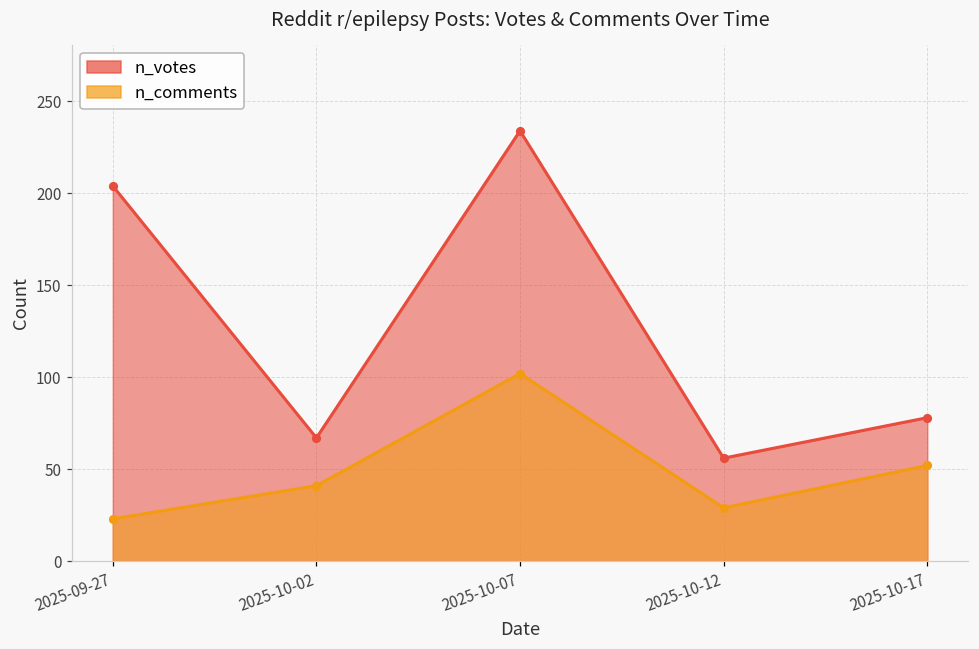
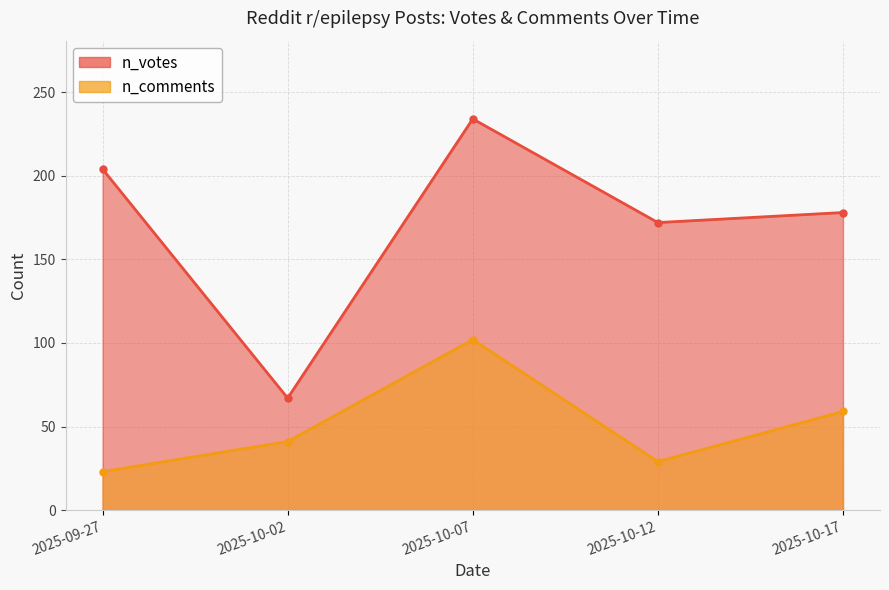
  {
    "n_votes": {
      "2025-09-27": 204,
      "2025-10-02": 67,
      "2025-10-07": 234,
-     "2025-10-12": 56,
-     "2025-10-17": 78
+     "2025-10-12": 172,
+     "2025-10-17": 178
    },
    "n_comments": {
      "2025-09-27": 23,
      "2025-10-02": 41,
      "2025-10-07": 102,
      "2025-10-12": 29,
-     "2025-10-17": 52
+     "2025-10-17": 59
    }
  }
